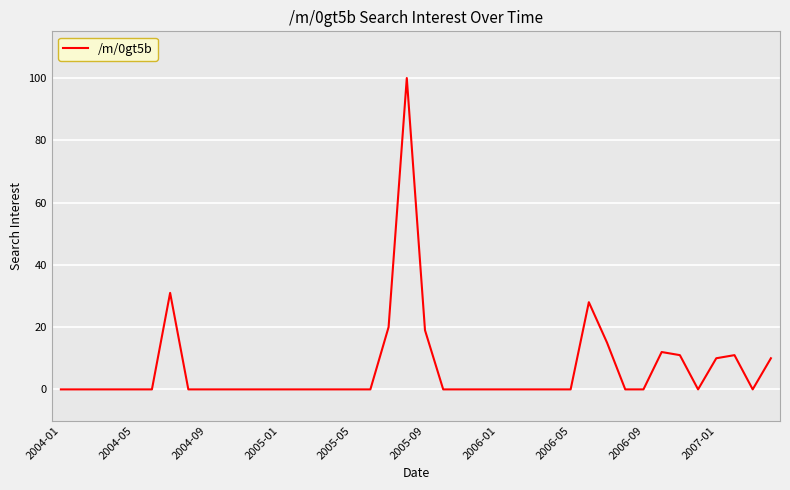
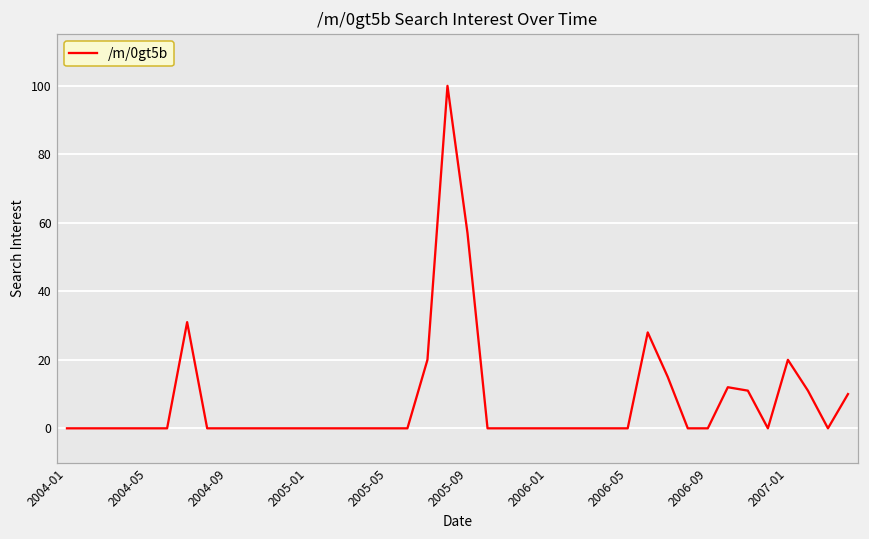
  {
    "2004-01": 0,
    "2004-05": 0,
    "2004-09": 0,
    "2005-01": 0,
    "2005-05": 0,
-   "2005-09": 19,
+   "2005-09": 57,
    "2006-01": 0,
    "2006-05": 0,
    "2006-09": 0,
-   "2007-01": 10
+   "2007-01": 20
  }
